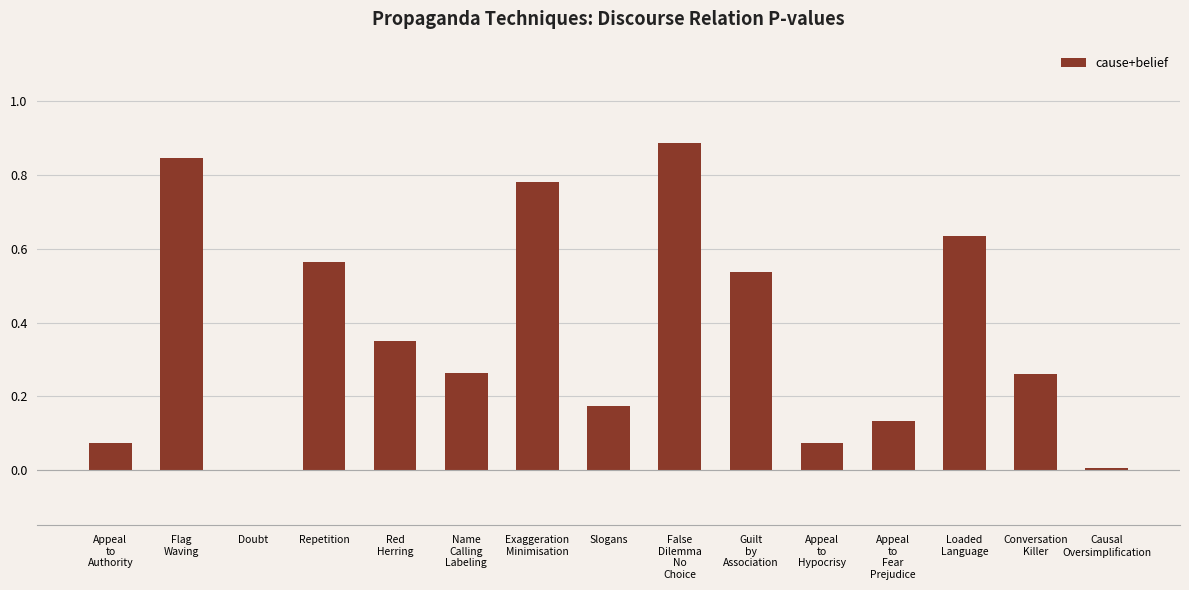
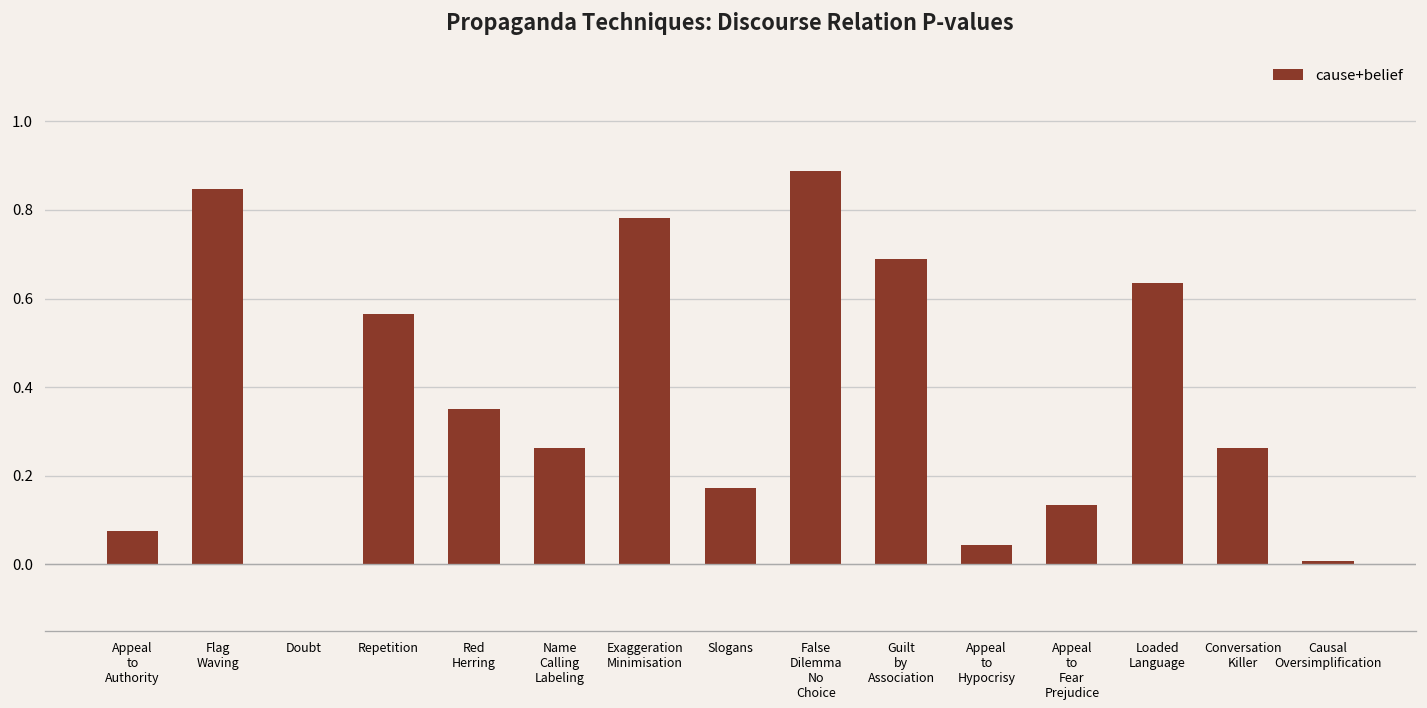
  {
    "Appeal to Authority": 0.07,
    "Flag Waving": 0.85,
    "Repetition": 0.56,
    "Red Herring": 0.35,
    "Name Calling Labeling": 0.26,
    "Exaggeration Minimisation": 0.78,
    "Slogans": 0.17,
    "False Dilemma No Choice": 0.89,
-   "Guilt by Association": 0.54,
-   "Appeal to Hypocrisy": 0.07,
+   "Guilt by Association": 0.69,
+   "Appeal to Hypocrisy": 0.04,
    "Appeal to Fear Prejudice": 0.13,
    "Loaded Language": 0.63,
    "Conversation Killer": 0.26,
    "Causal Oversimplification": 0.01
  }
